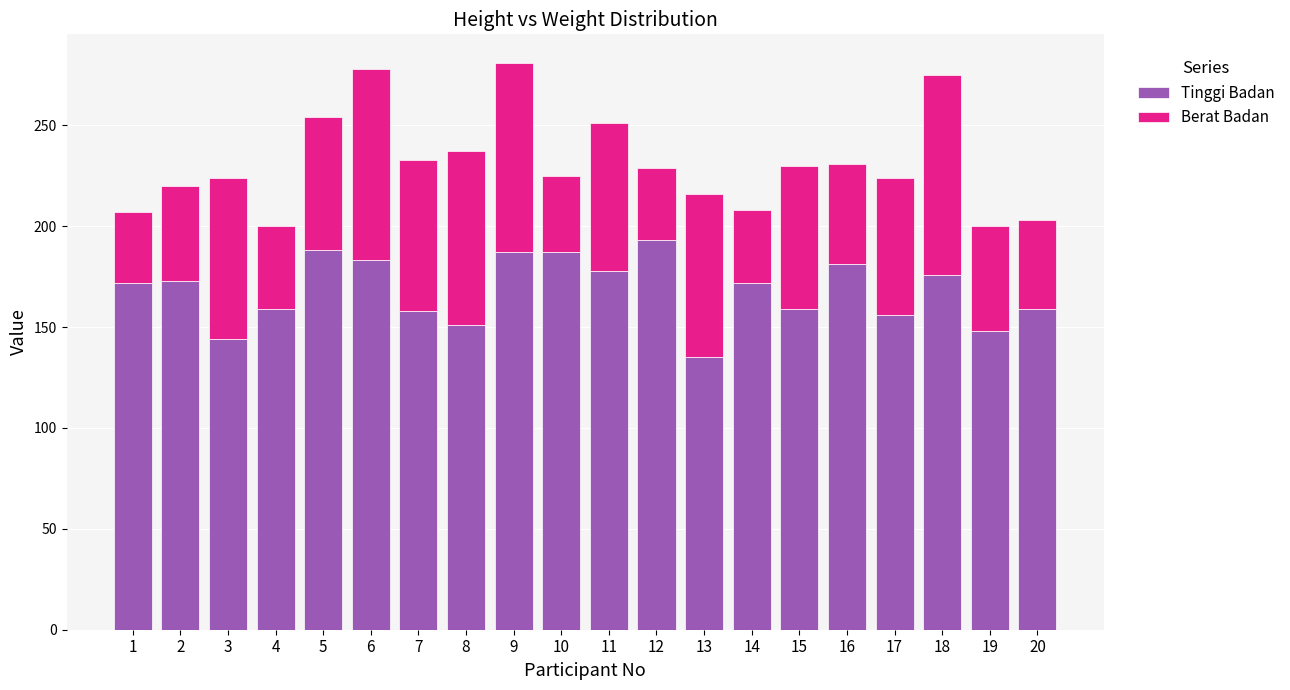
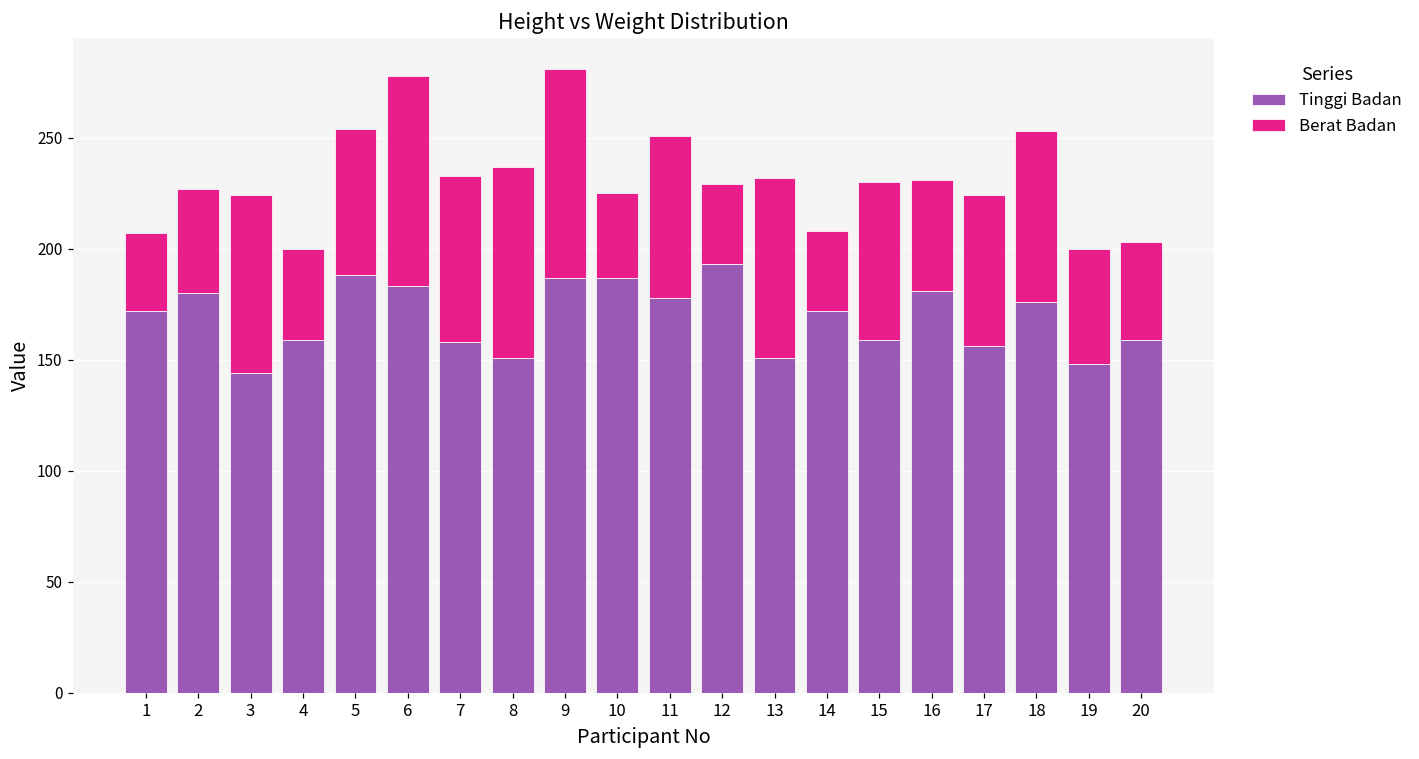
  {
    "Tinggi Badan": {
      "1": 172,
-     "2": 173,
+     "2": 180,
      "3": 144,
      "4": 159,
      "5": 188,
      "6": 183,
      "7": 158,
      "8": 151,
      "9": 187,
      "10": 187,
      "11": 178,
      "12": 193,
-     "13": 135,
+     "13": 151,
      "14": 172,
      "15": 159,
      "16": 181,
      "17": 156,
      "18": 176,
      "19": 148,
      "20": 159
    },
    "Berat Badan": {
      "1": 35,
      "2": 47,
      "3": 80,
      "4": 41,
      "5": 66,
      "6": 95,
      "7": 75,
      "8": 86,
      "9": 94,
      "10": 38,
      "11": 73,
      "12": 36,
      "13": 81,
      "14": 36,
      "15": 71,
      "16": 50,
      "17": 68,
-     "18": 99,
+     "18": 77,
      "19": 52,
      "20": 44
    }
  }
